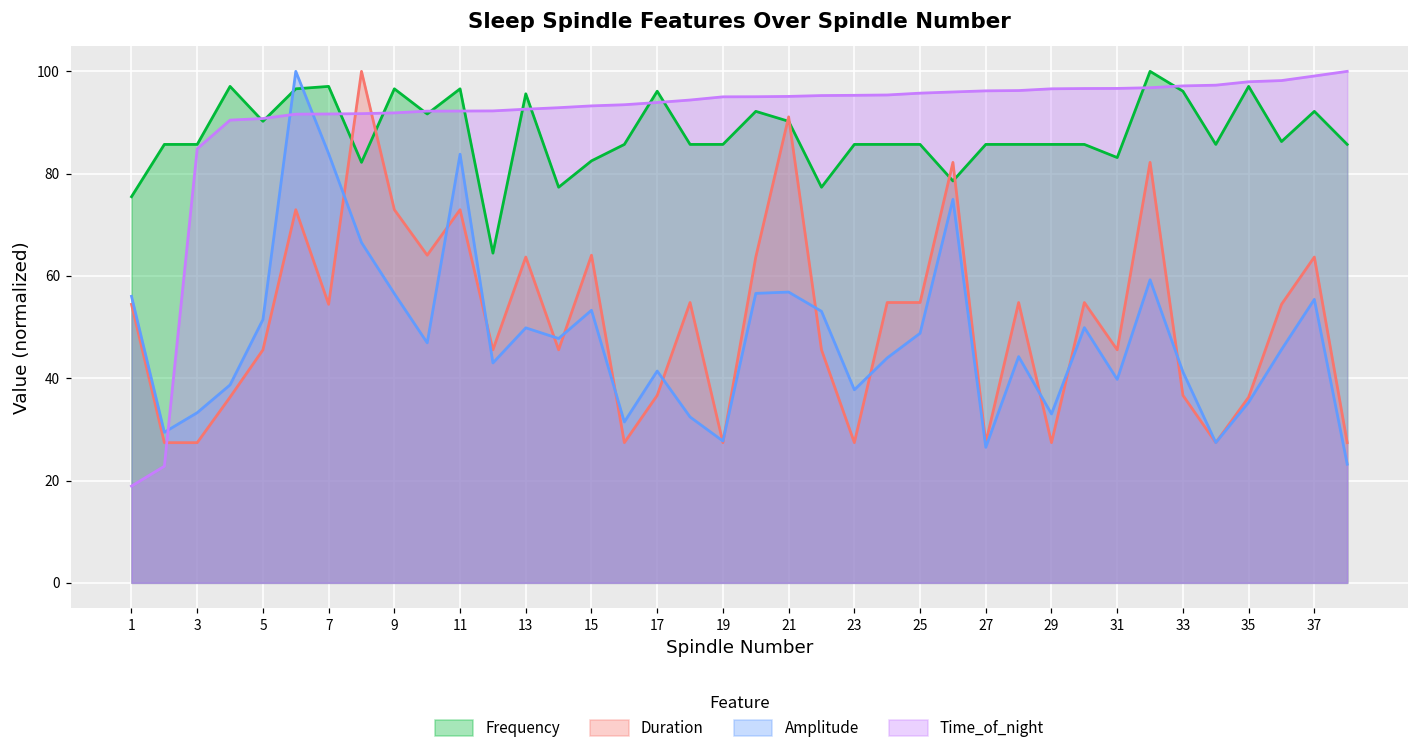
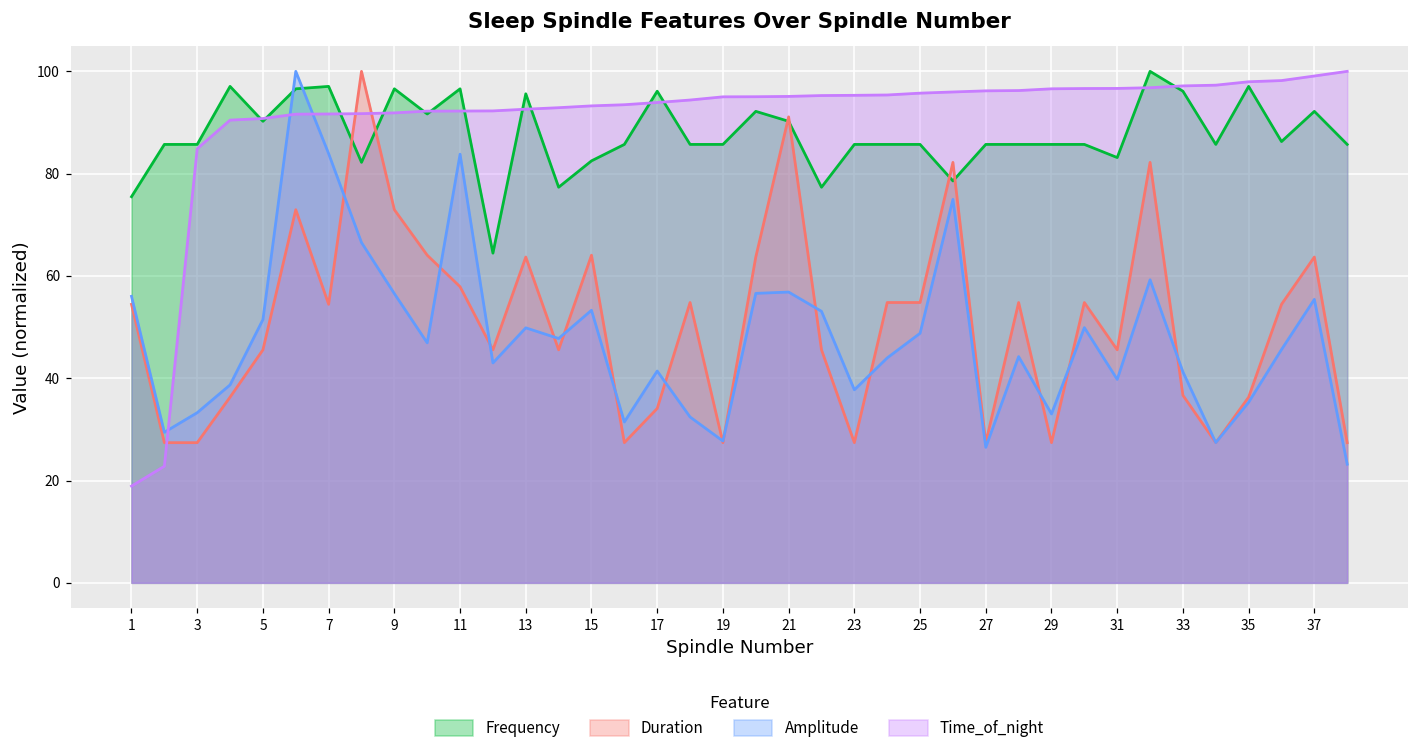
  {
    "Frequency": {
      "1": 75,
      "3": 86,
      "7": 97,
      "9": 97,
      "11": 97,
      "13": 96,
      "15": 82,
      "17": 96,
      "19": 86,
      "21": 90,
      "23": 86,
      "25": 86,
      "27": 86,
      "29": 86,
      "31": 83,
      "33": 96,
      "35": 97,
      "37": 92
    },
    "Duration": {
      "1": 54,
      "3": 27,
      "5": 46,
      "7": 54,
      "9": 73,
-     "11": 73,
+     "11": 58,
      "13": 64,
      "15": 64,
-     "17": 37,
+     "17": 34,
      "21": 91,
      "23": 27,
      "25": 55,
      "27": 27,
      "29": 27,
      "31": 46,
      "33": 37,
      "35": 36,
      "37": 64
    }
  }
